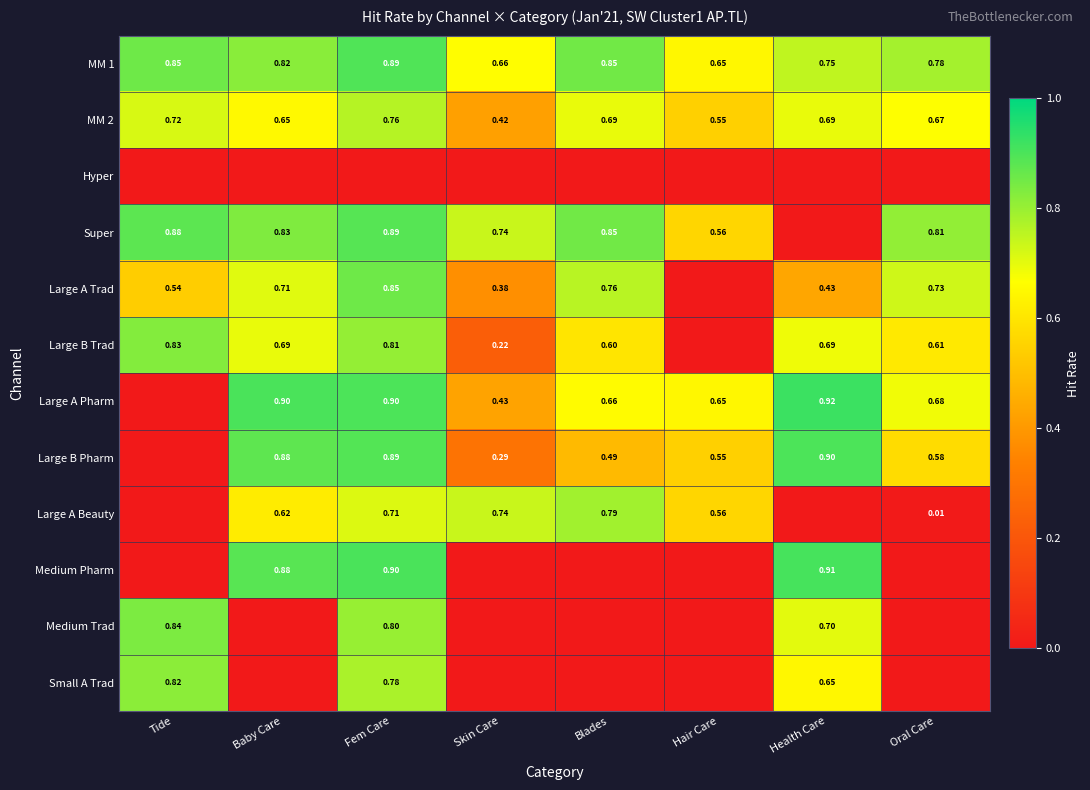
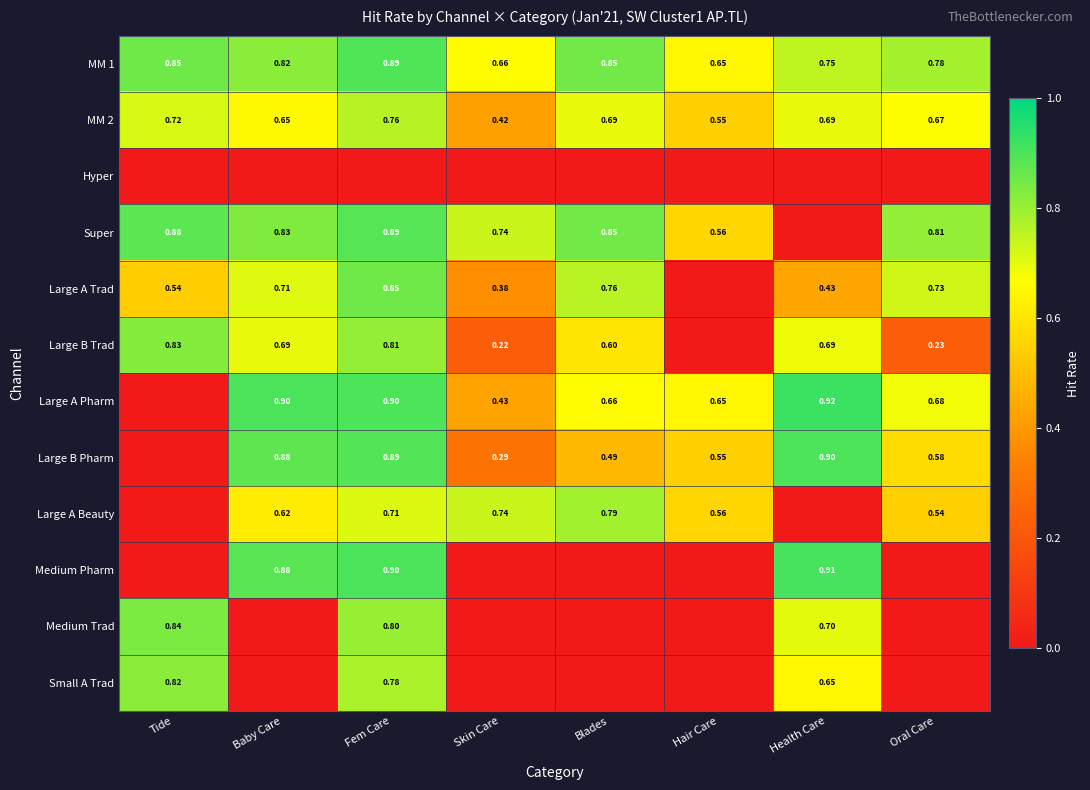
  {
    "MM 1": {
      "Tide": 0.85,
      "Baby Care": 0.82,
      "Fem Care": 0.89,
      "Skin Care": 0.66,
      "Blades": 0.85,
      "Hair Care": 0.65,
      "Health Care": 0.75,
      "Oral Care": 0.78
    },
    "MM 2": {
      "Tide": 0.72,
      "Baby Care": 0.65,
      "Fem Care": 0.76,
      "Skin Care": 0.42,
      "Blades": 0.69,
      "Hair Care": 0.55,
      "Health Care": 0.69,
      "Oral Care": 0.67
    },
    "Super": {
      "Tide": 0.88,
      "Baby Care": 0.83,
      "Fem Care": 0.89,
      "Skin Care": 0.74,
      "Blades": 0.85,
      "Hair Care": 0.56,
      "Oral Care": 0.81
    },
    "Large A Trad": {
      "Tide": 0.54,
      "Baby Care": 0.71,
      "Fem Care": 0.85,
      "Skin Care": 0.38,
      "Blades": 0.76,
      "Health Care": 0.43,
      "Oral Care": 0.73
    },
    "Large B Trad": {
      "Tide": 0.83,
      "Baby Care": 0.69,
      "Fem Care": 0.81,
      "Skin Care": 0.22,
      "Blades": 0.60,
      "Health Care": 0.69,
-     "Oral Care": 0.61
+     "Oral Care": 0.23
    },
    "Large A Pharm": {
      "Baby Care": 0.90,
      "Fem Care": 0.90,
      "Skin Care": 0.43,
      "Blades": 0.66,
      "Hair Care": 0.65,
      "Health Care": 0.92,
      "Oral Care": 0.68
    },
    "Large B Pharm": {
      "Baby Care": 0.88,
      "Fem Care": 0.89,
      "Skin Care": 0.29,
      "Blades": 0.49,
      "Hair Care": 0.55,
      "Health Care": 0.90,
      "Oral Care": 0.58
    },
    "Large A Beauty": {
      "Baby Care": 0.62,
      "Fem Care": 0.71,
      "Skin Care": 0.74,
      "Blades": 0.79,
      "Hair Care": 0.56,
-     "Oral Care": 0.01
+     "Oral Care": 0.54
    },
    "Medium Pharm": {
      "Baby Care": 0.88,
      "Fem Care": 0.90,
      "Health Care": 0.91
    },
    "Medium Trad": {
      "Tide": 0.84,
      "Fem Care": 0.80,
      "Health Care": 0.70
    },
    "Small A Trad": {
      "Tide": 0.82,
      "Fem Care": 0.78,
      "Health Care": 0.65
    }
  }
